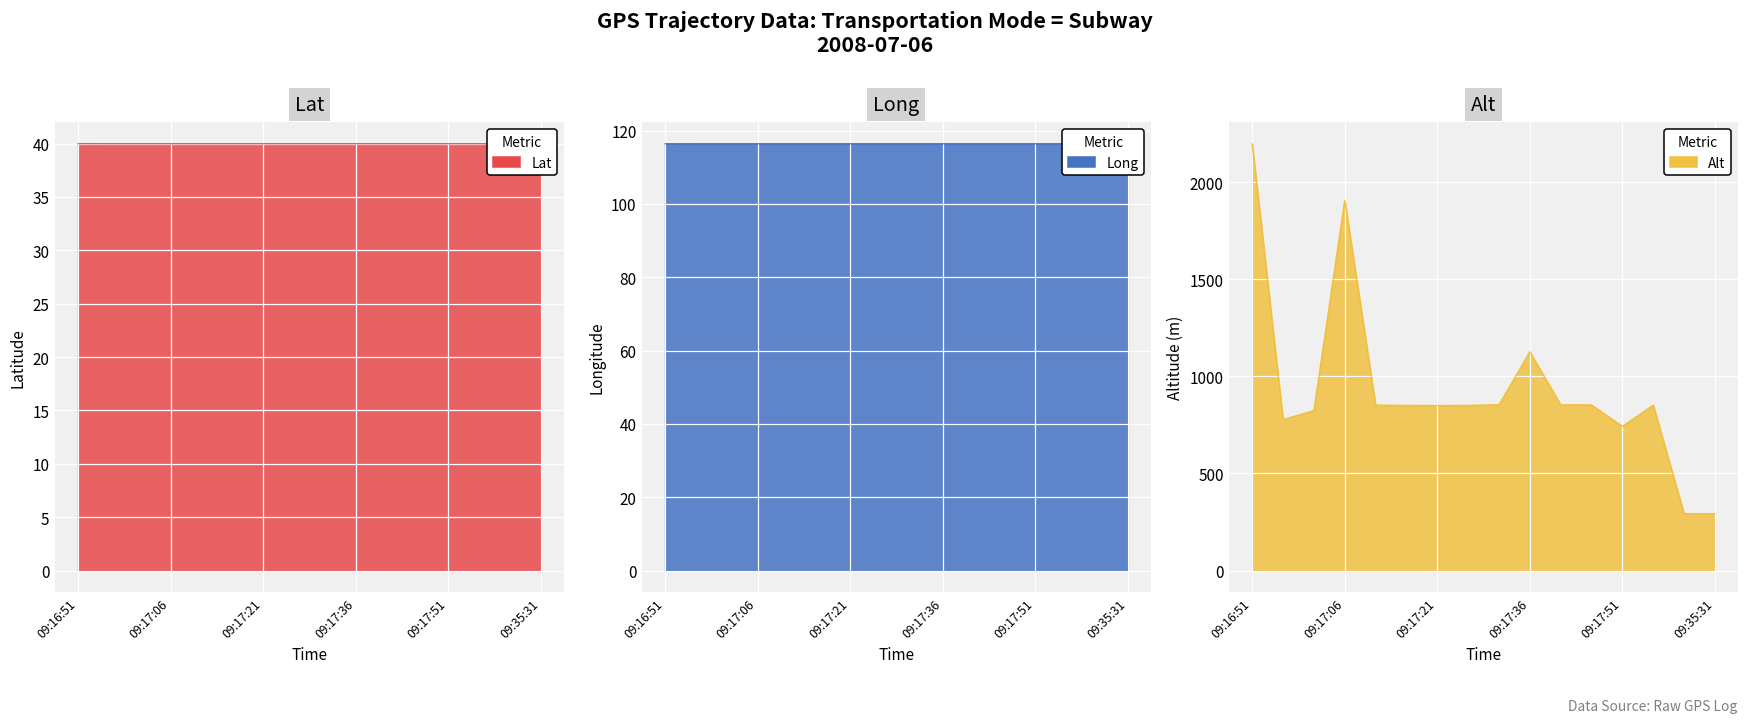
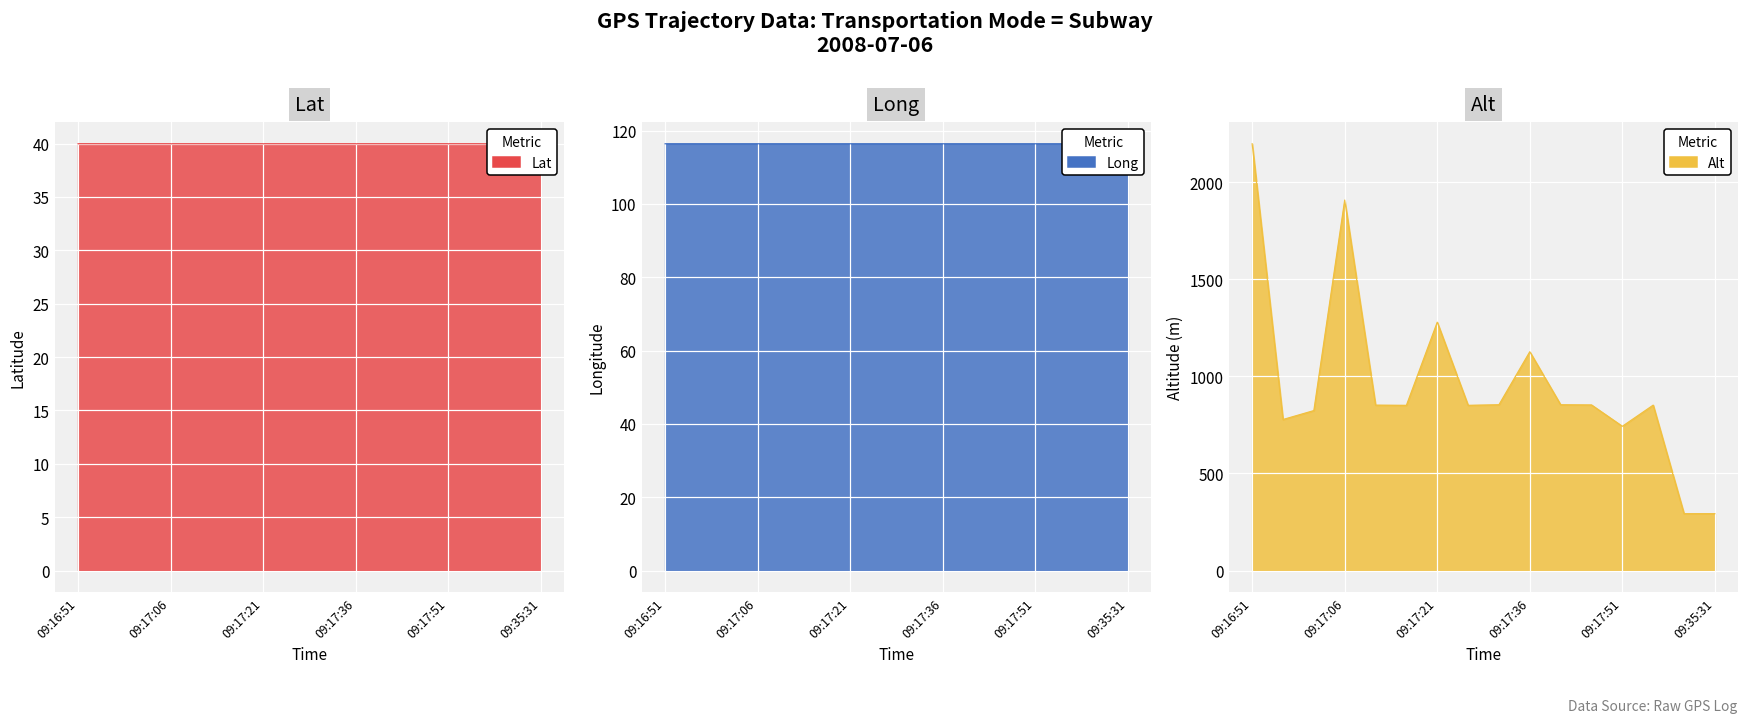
  {
    "Lat": {
      "09:16:51": 40,
      "09:17:06": 40,
      "09:17:21": 40,
      "09:17:36": 40,
      "09:17:51": 40
    },
    "Long": {
      "09:16:51": 116,
      "09:17:06": 116,
      "09:17:21": 116,
      "09:17:36": 116,
      "09:17:51": 116
    },
    "Alt": {
      "09:16:51": 2200,
      "09:17:06": 1910,
-     "09:17:21": 850,
+     "09:17:21": 1280,
      "09:17:36": 1130,
      "09:17:51": 740,
      "09:35:31": 290
    }
  }
